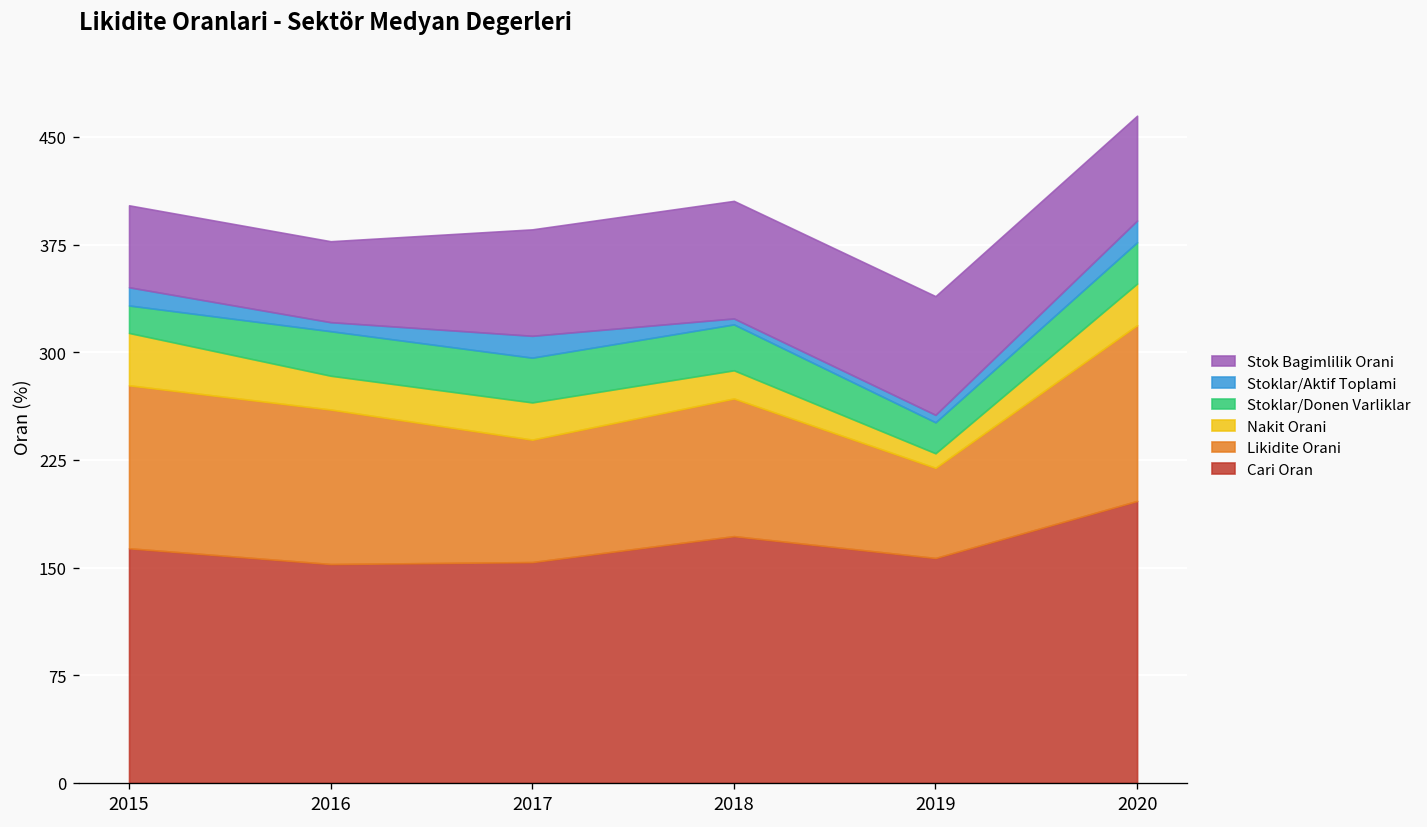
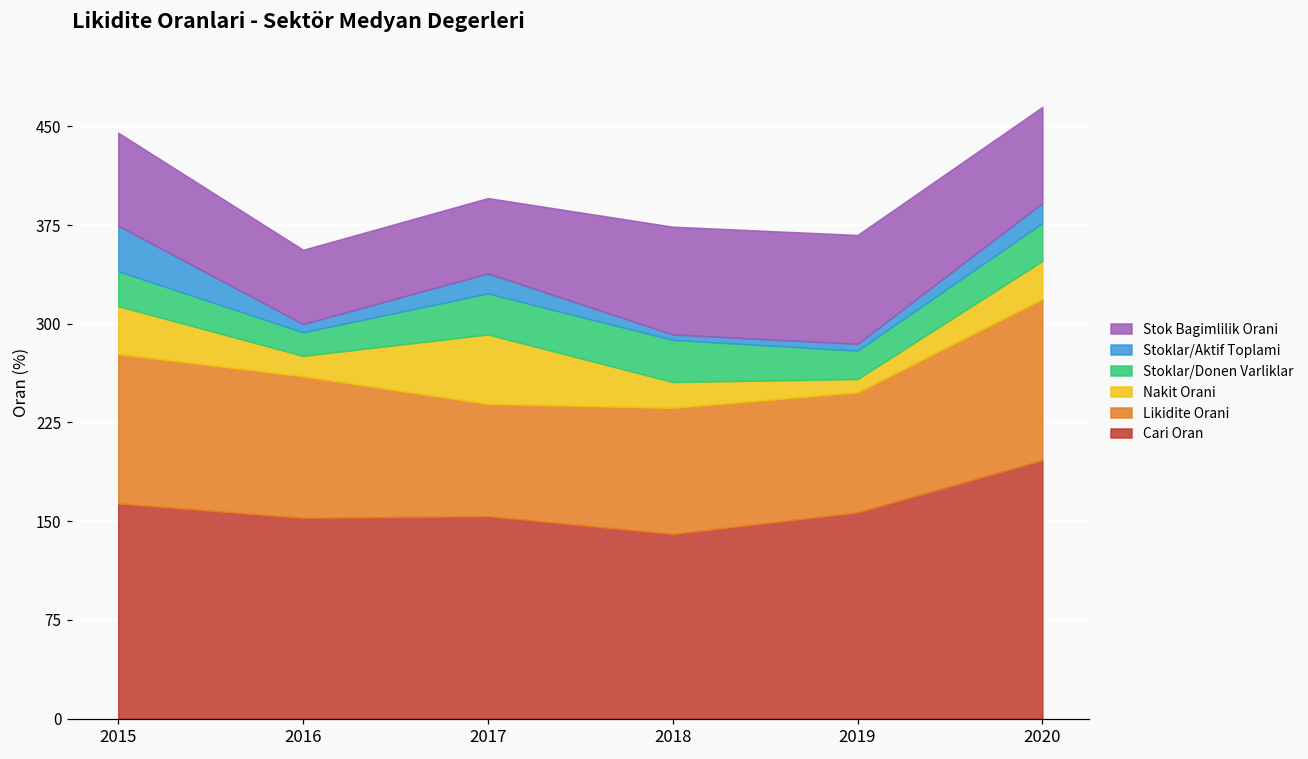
  {
    "Cari Oran": {
      "2015": 163,
      "2016": 152,
      "2017": 154,
-     "2018": 172,
+     "2018": 140,
      "2019": 157,
      "2020": 196
    },
    "Likidite Orani": {
      "2015": 114,
      "2016": 108,
      "2017": 85,
      "2018": 96,
-     "2019": 63,
+     "2019": 91,
      "2020": 122
    },
    "Nakit Orani": {
      "2015": 36,
-     "2016": 24,
-     "2017": 26,
+     "2016": 16,
+     "2017": 53,
      "2018": 20,
      "2019": 10,
      "2020": 29
    },
    "Stoklar/Donen Varliklar": {
-     "2015": 19,
-     "2016": 31,
+     "2015": 26,
+     "2016": 18,
      "2017": 31,
      "2018": 32,
      "2019": 22,
      "2020": 29
    },
    "Stoklar/Aktif Toplami": {
-     "2015": 13,
+     "2015": 35,
      "2016": 6,
      "2017": 15,
      "2018": 4,
      "2019": 5,
      "2020": 15
    },
    "Stok Bagimlilik Orani": {
-     "2015": 57,
+     "2015": 71,
      "2016": 56,
-     "2017": 74,
+     "2017": 57,
      "2018": 82,
      "2019": 83,
      "2020": 73
    }
  }
